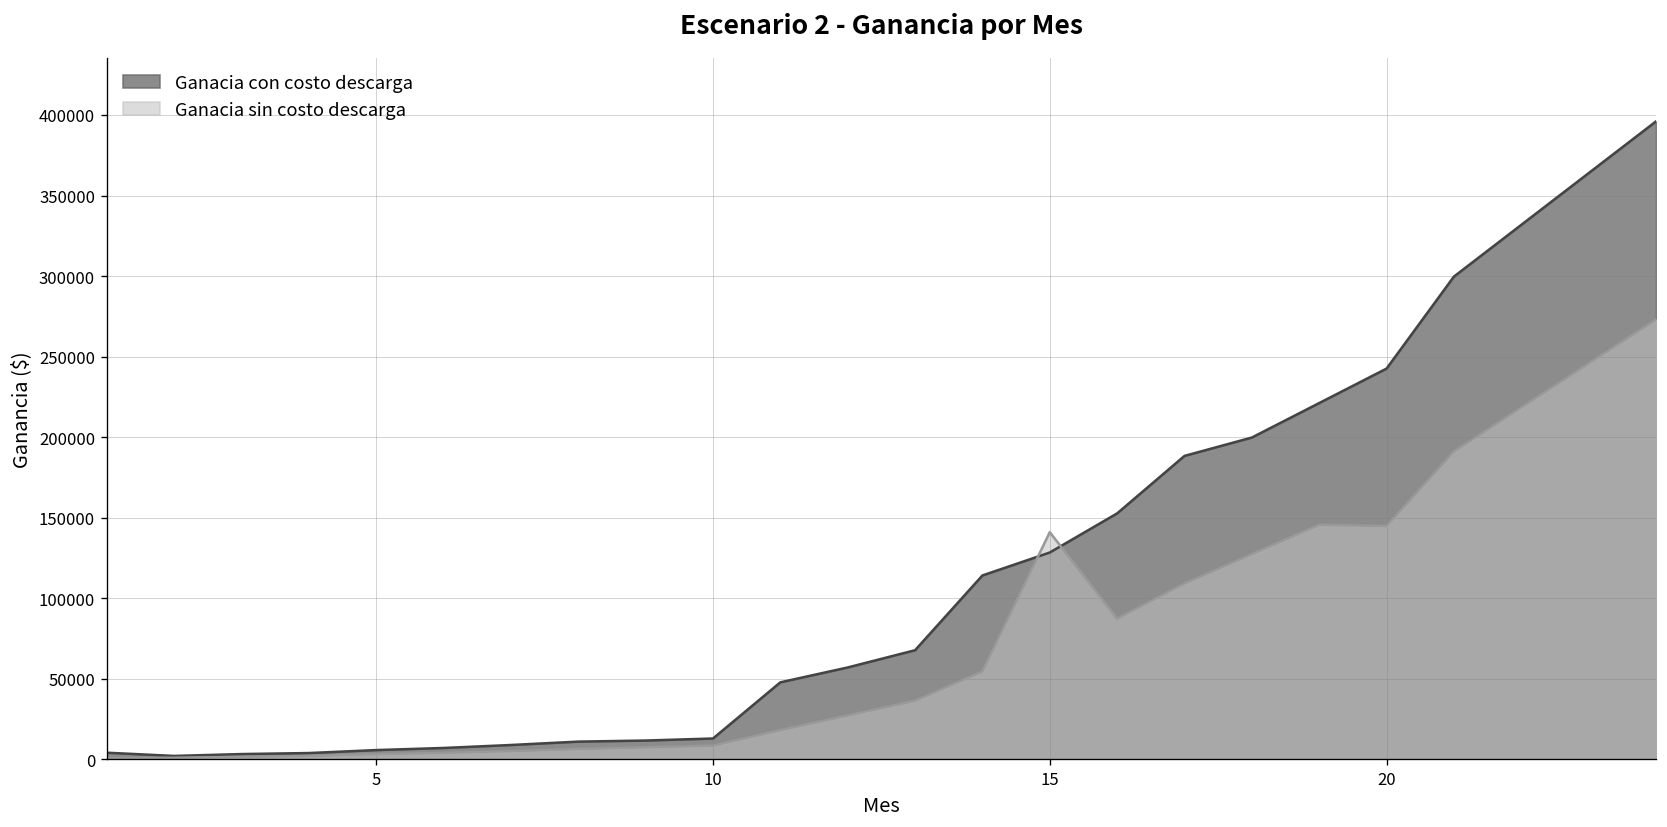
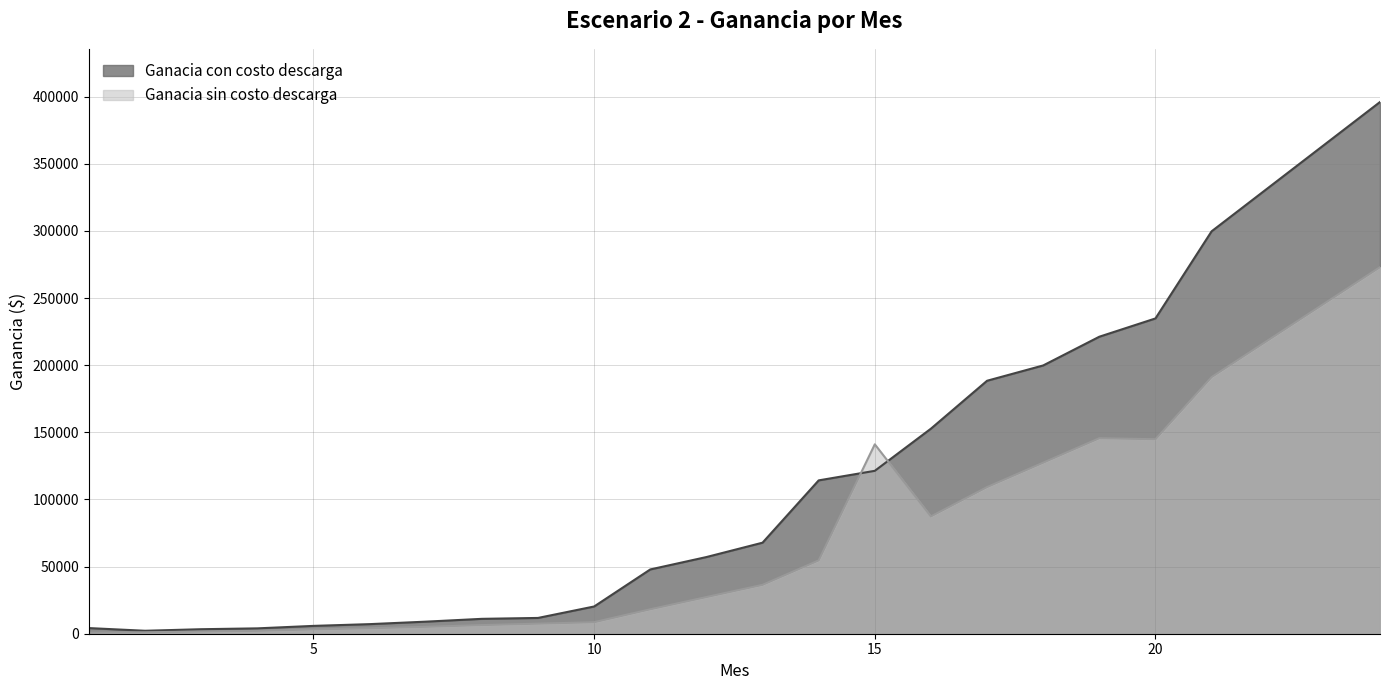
  {
    "Ganacia con costo descarga": {
      "5": 6000,
-     "10": 13000,
-     "15": 128000,
-     "20": 243000
+     "10": 20000,
+     "15": 121000,
+     "20": 235000
    },
    "Ganacia sin costo descarga": {
      "5": 3000,
      "10": 9000,
      "15": 141000,
      "20": 145000
    }
  }
